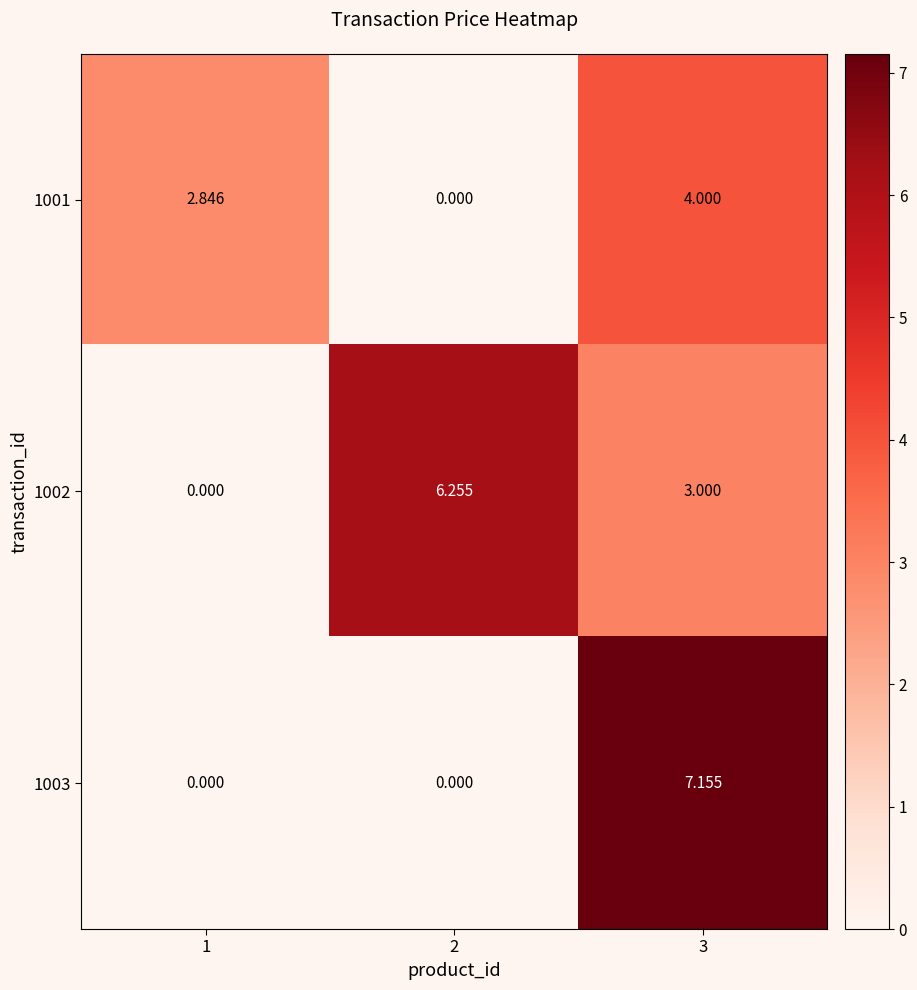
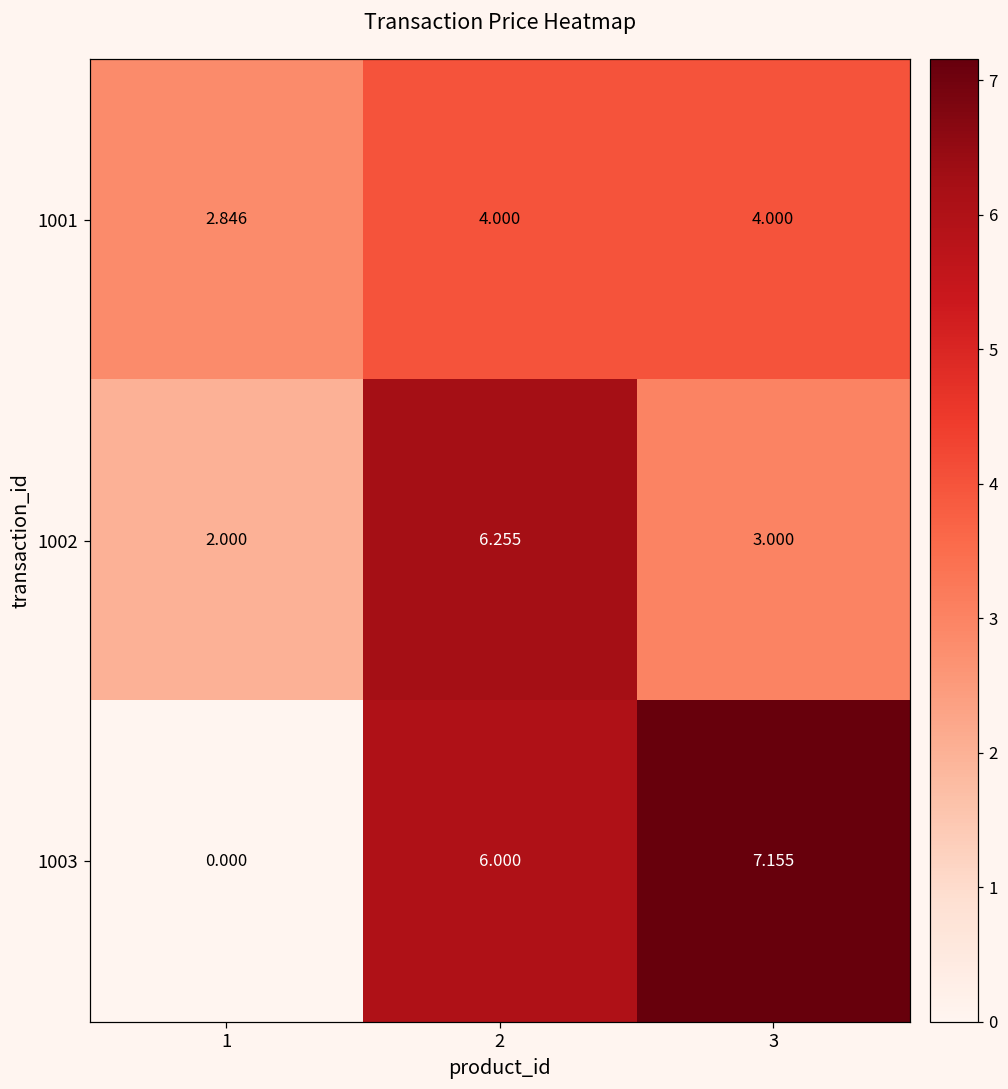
  {
    "1001": {
      "1": 2.846,
-     "2": 0.000,
+     "2": 4.000,
      "3": 4.000
    },
    "1002": {
-     "1": 0.000,
+     "1": 2.000,
      "2": 6.255,
      "3": 3.000
    },
    "1003": {
      "1": 0.000,
-     "2": 0.000,
+     "2": 6.000,
      "3": 7.155
    }
  }
